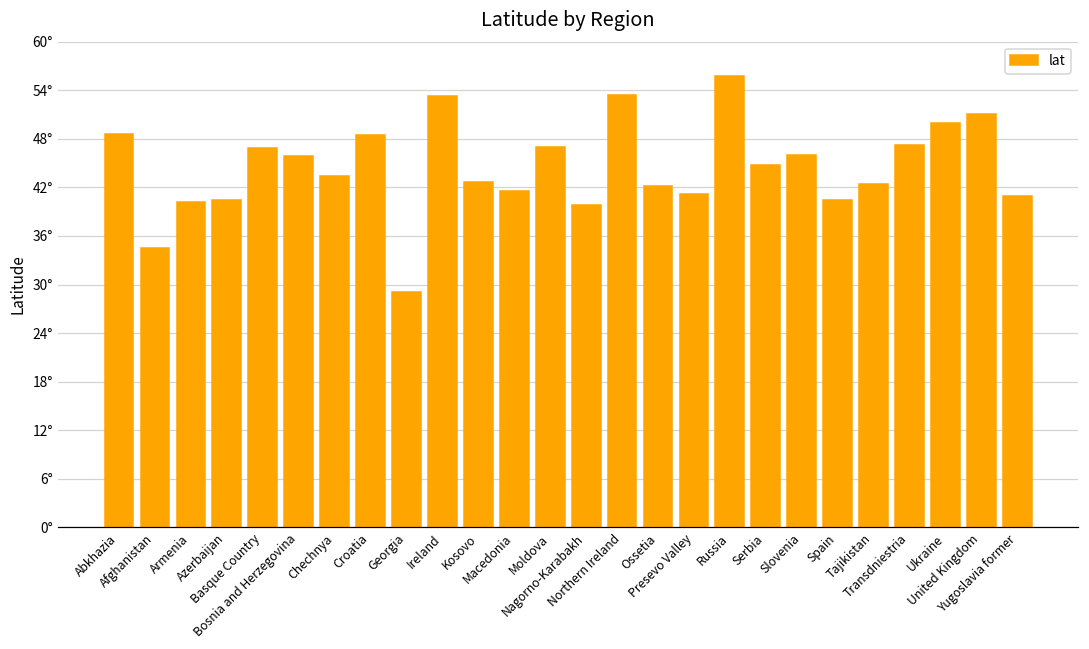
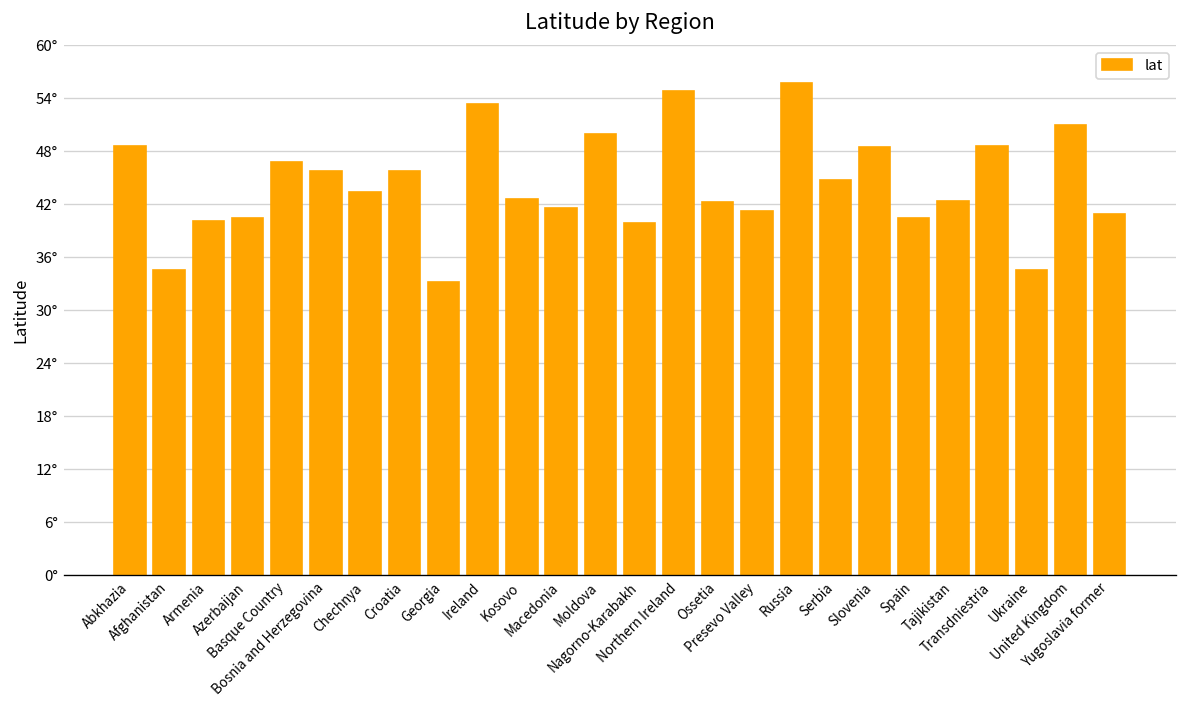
  {
    "Abkhazia": "49°",
    "Afghanistan": "35°",
    "Armenia": "40°",
    "Azerbaijan": "40°",
    "Basque Country": "47°",
    "Bosnia and Herzegovina": "46°",
    "Chechnya": "43°",
-   "Croatia": "49°",
-   "Georgia": "29°",
+   "Croatia": "46°",
+   "Georgia": "33°",
    "Ireland": "53°",
    "Kosovo": "43°",
    "Macedonia": "42°",
-   "Moldova": "47°",
+   "Moldova": "50°",
    "Nagorno-Karabakh": "40°",
-   "Northern Ireland": "53°",
+   "Northern Ireland": "55°",
    "Ossetia": "42°",
    "Presevo Valley": "41°",
    "Russia": "56°",
    "Serbia": "45°",
-   "Slovenia": "46°",
+   "Slovenia": "48°",
    "Spain": "40°",
    "Tajikistan": "42°",
-   "Transdniestria": "47°",
-   "Ukraine": "50°",
+   "Transdniestria": "49°",
+   "Ukraine": "35°",
    "United Kingdom": "51°",
    "Yugoslavia former": "41°"
  }
